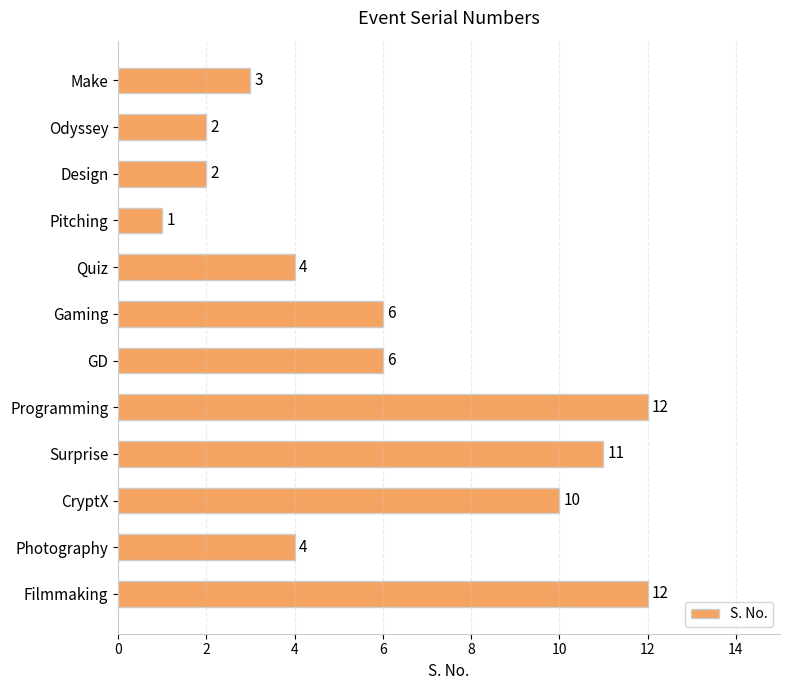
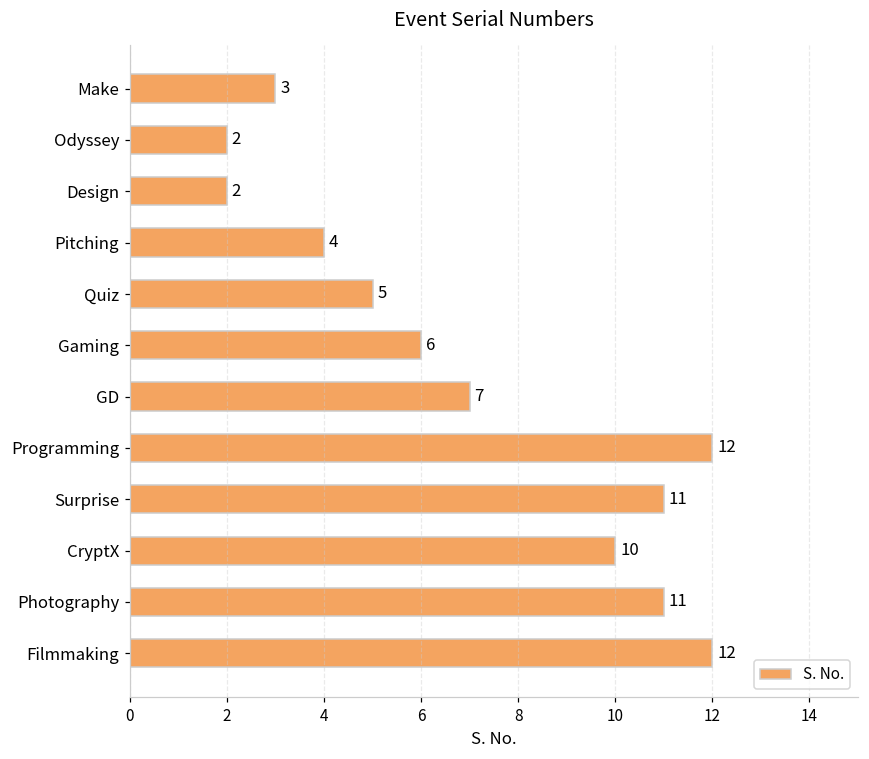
  {
    "Make": 3,
    "Odyssey": 2,
    "Design": 2,
-   "Pitching": 1,
-   "Quiz": 4,
+   "Pitching": 4,
+   "Quiz": 5,
    "Gaming": 6,
-   "GD": 6,
+   "GD": 7,
    "Programming": 12,
    "Surprise": 11,
    "CryptX": 10,
-   "Photography": 4,
+   "Photography": 11,
    "Filmmaking": 12
  }
